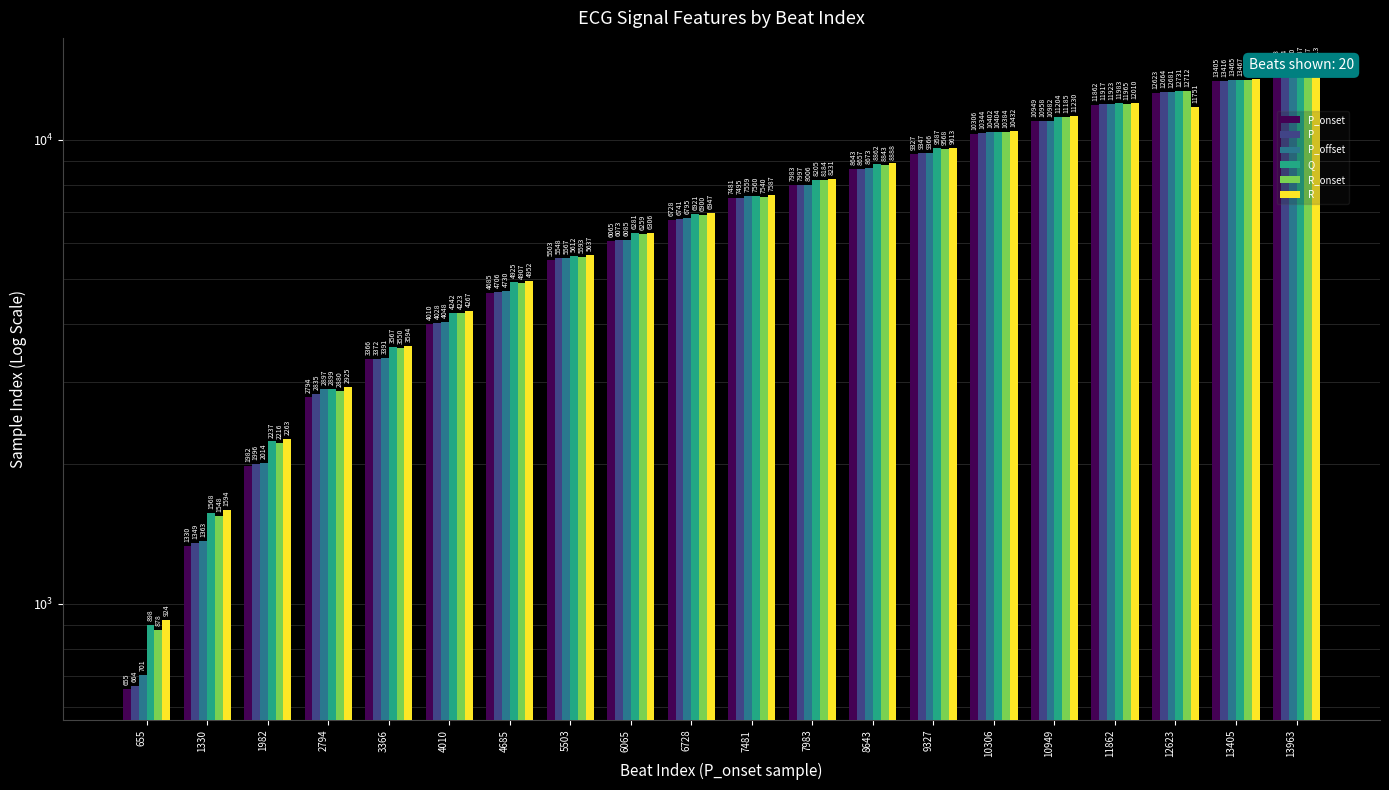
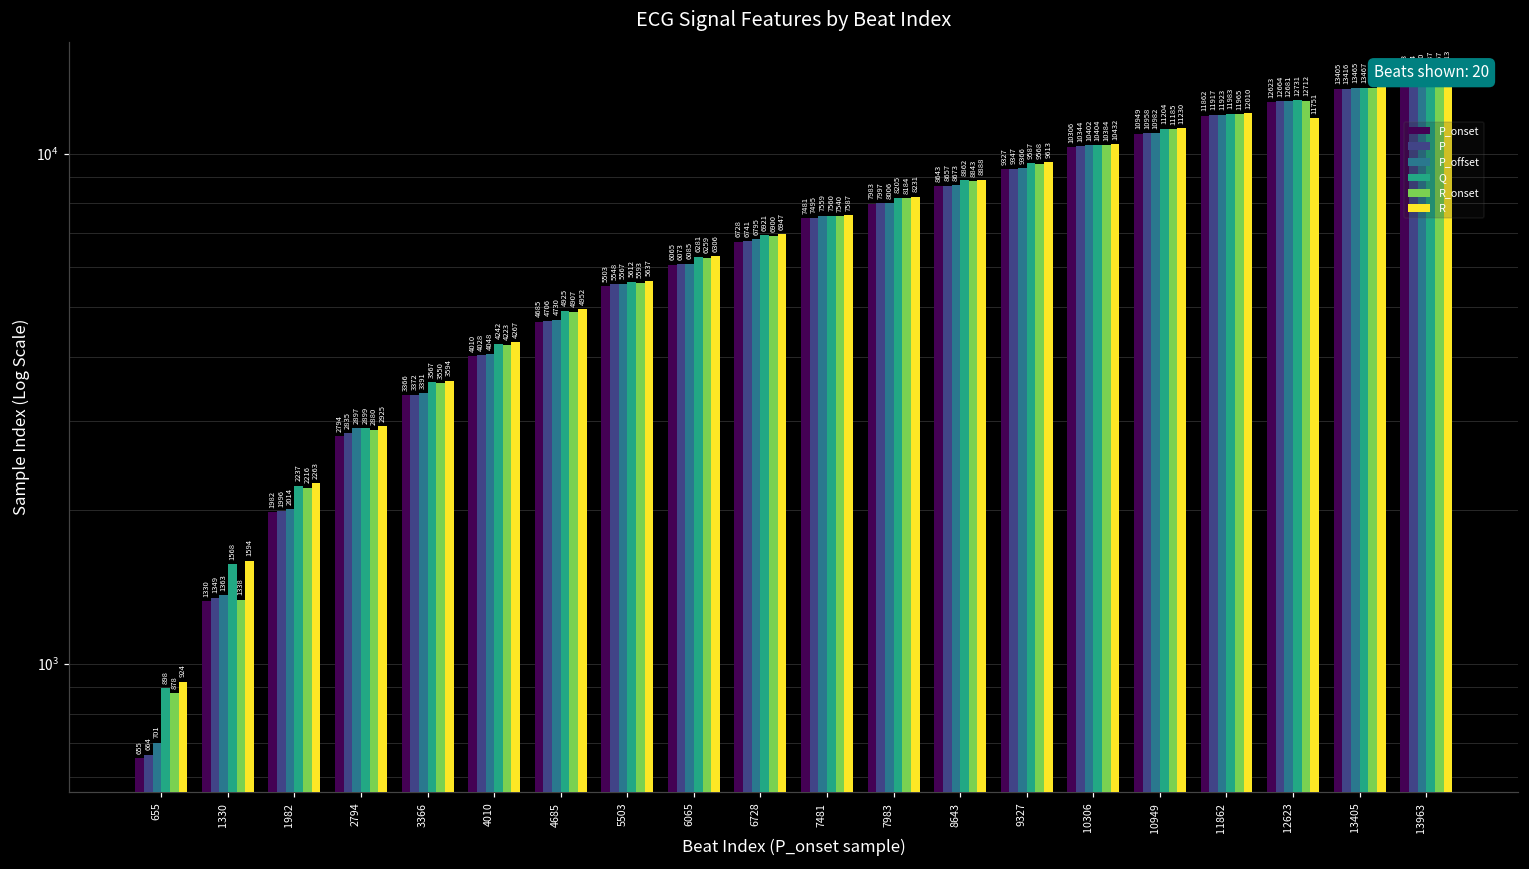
  {
    "P_onset": {
      "655": 655,
      "1330": 1330,
      "1982": 1982,
      "2794": 2794,
      "3366": 3366,
      "4010": 4010,
      "4685": 4685,
      "5503": 5503,
      "6065": 6065,
      "6728": 6728,
      "7481": 7481,
      "7983": 7983,
      "8643": 8643,
      "9327": 9327,
      "10306": 10306,
      "10949": 10949,
      "11862": 11862,
      "12623": 12623,
      "13405": 13405
    },
    "R_onset": {
      "655": 878,
-     "1330": 1548,
+     "1330": 1338,
      "1982": 2216,
      "2794": 2880,
      "3366": 3550,
      "4010": 4223,
      "4685": 4907,
      "5503": 5593,
      "6065": 6259,
      "6728": 6900,
      "7481": 7540,
      "7983": 8184,
      "8643": 8843,
      "9327": 9568,
      "10306": 10384,
      "10949": 11185,
      "11862": 11965,
      "12623": 12712
    },
    "R": {
      "655": 924,
      "1330": 1594,
      "1982": 2263,
      "2794": 2925,
      "3366": 3594,
      "4010": 4267,
      "4685": 4952,
      "5503": 5637,
      "6065": 6306,
      "6728": 6947,
      "7481": 7587,
      "7983": 8231,
      "8643": 8888,
      "9327": 9613,
      "10306": 10432,
      "10949": 11230,
      "11862": 12010,
      "12623": 11751
    }
  }
